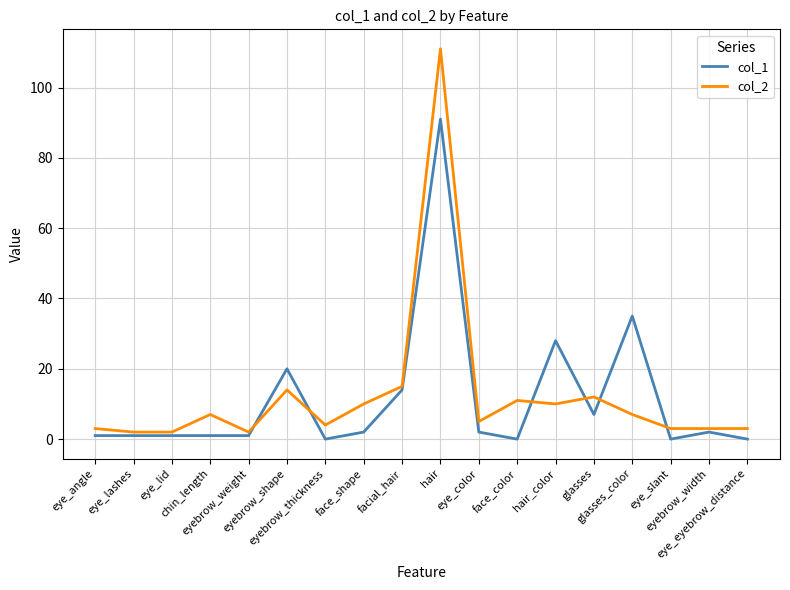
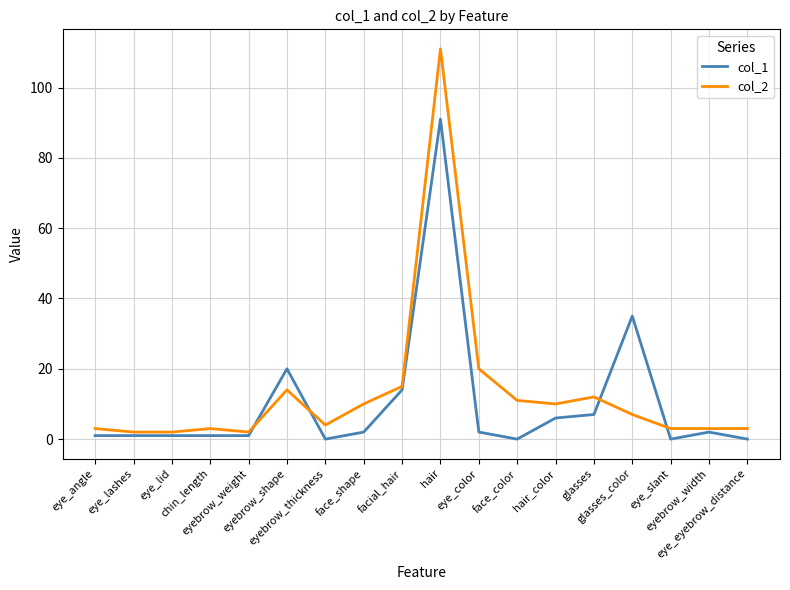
  {
    "col_1": {
      "eye_angle": 1,
      "eye_lashes": 1,
      "eye_lid": 1,
      "chin_length": 1,
      "eyebrow_weight": 1,
      "eyebrow_shape": 20,
      "eyebrow_thickness": 0,
      "face_shape": 2,
      "facial_hair": 14,
      "hair": 91,
      "eye_color": 2,
      "face_color": 0,
-     "hair_color": 28,
+     "hair_color": 6,
      "glasses": 7,
      "glasses_color": 35,
      "eye_slant": 0,
      "eyebrow_width": 2,
      "eye_eyebrow_distance": 0
    },
    "col_2": {
      "eye_angle": 3,
      "eye_lashes": 2,
      "eye_lid": 2,
-     "chin_length": 7,
+     "chin_length": 3,
      "eyebrow_weight": 2,
      "eyebrow_shape": 14,
      "eyebrow_thickness": 4,
      "face_shape": 10,
      "facial_hair": 15,
      "hair": 111,
-     "eye_color": 5,
+     "eye_color": 20,
      "face_color": 11,
      "hair_color": 10,
      "glasses": 12,
      "glasses_color": 7,
      "eye_slant": 3,
      "eyebrow_width": 3,
      "eye_eyebrow_distance": 3
    }
  }
